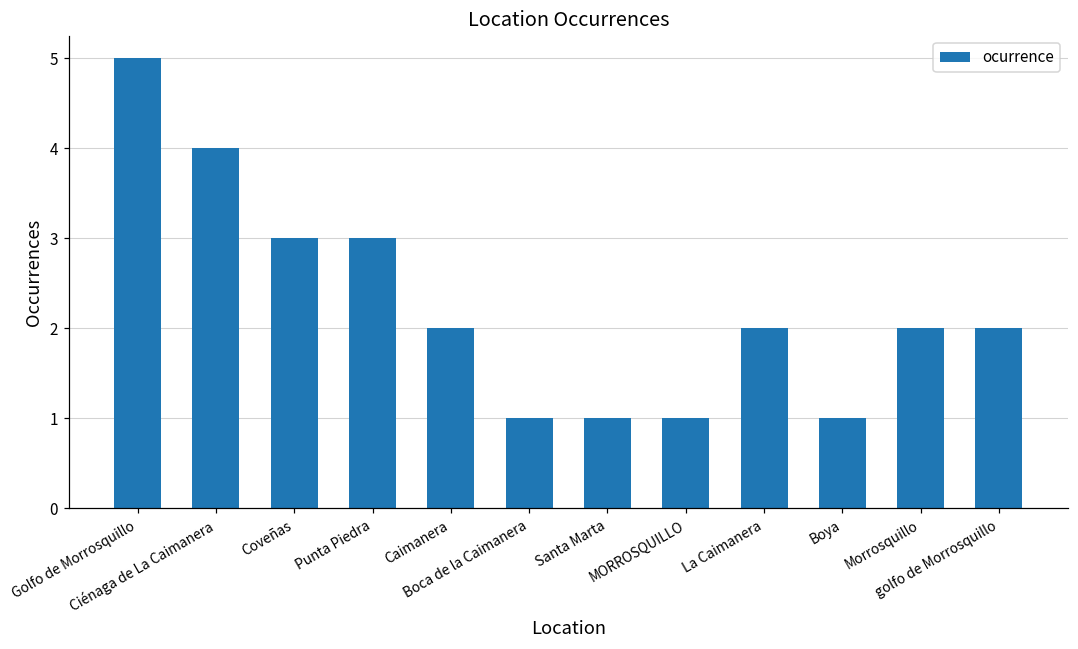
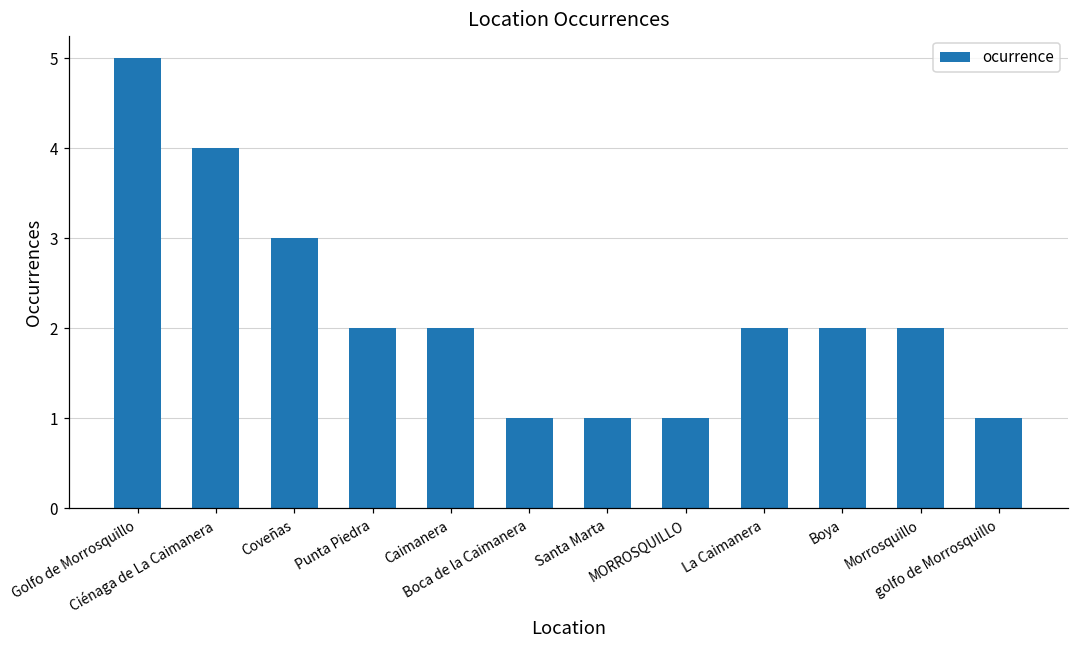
  {
    "Golfo de Morrosquillo": 5,
    "Ciénaga de La Caimanera": 4,
    "Coveñas": 3,
-   "Punta Piedra": 3,
+   "Punta Piedra": 2,
    "Caimanera": 2,
    "Boca de la Caimanera": 1,
    "Santa Marta": 1,
    "MORROSQUILLO": 1,
    "La Caimanera": 2,
-   "Boya": 1,
+   "Boya": 2,
    "Morrosquillo": 2,
-   "golfo de Morrosquillo": 2
+   "golfo de Morrosquillo": 1
  }
